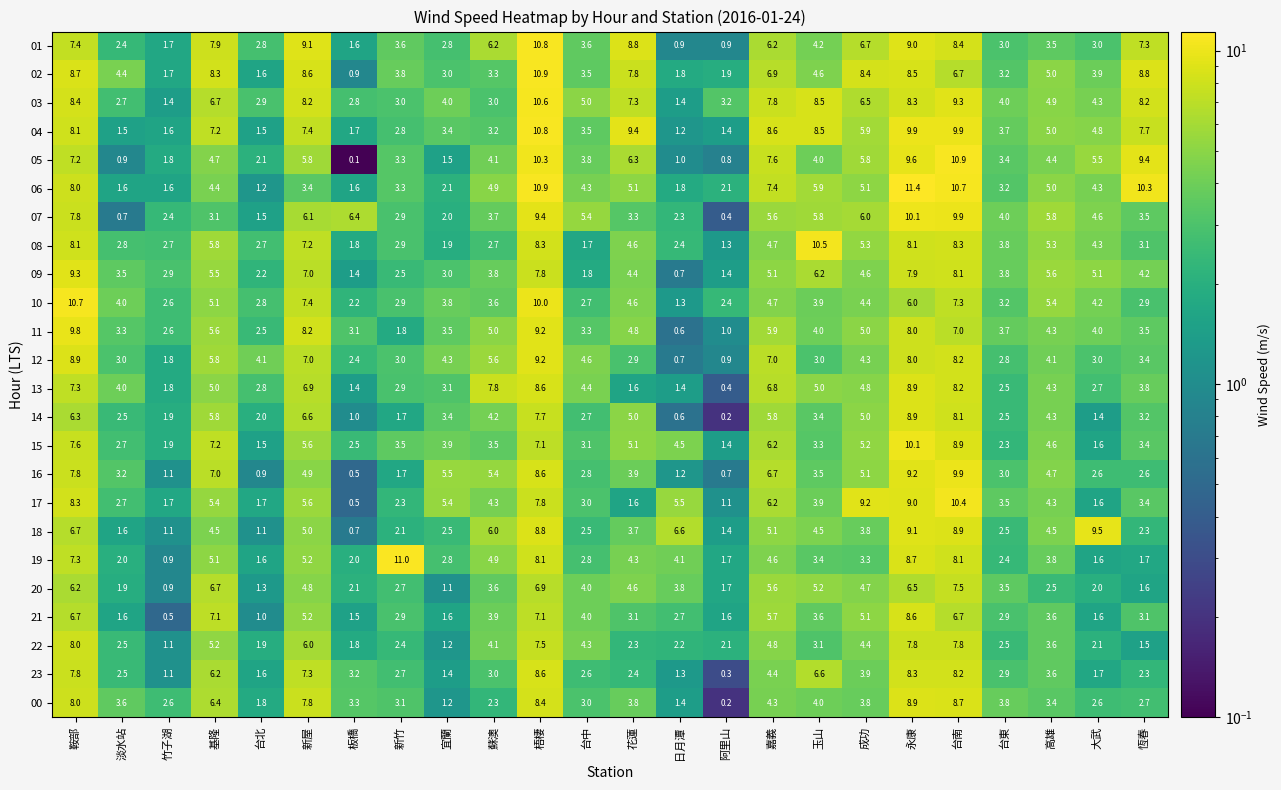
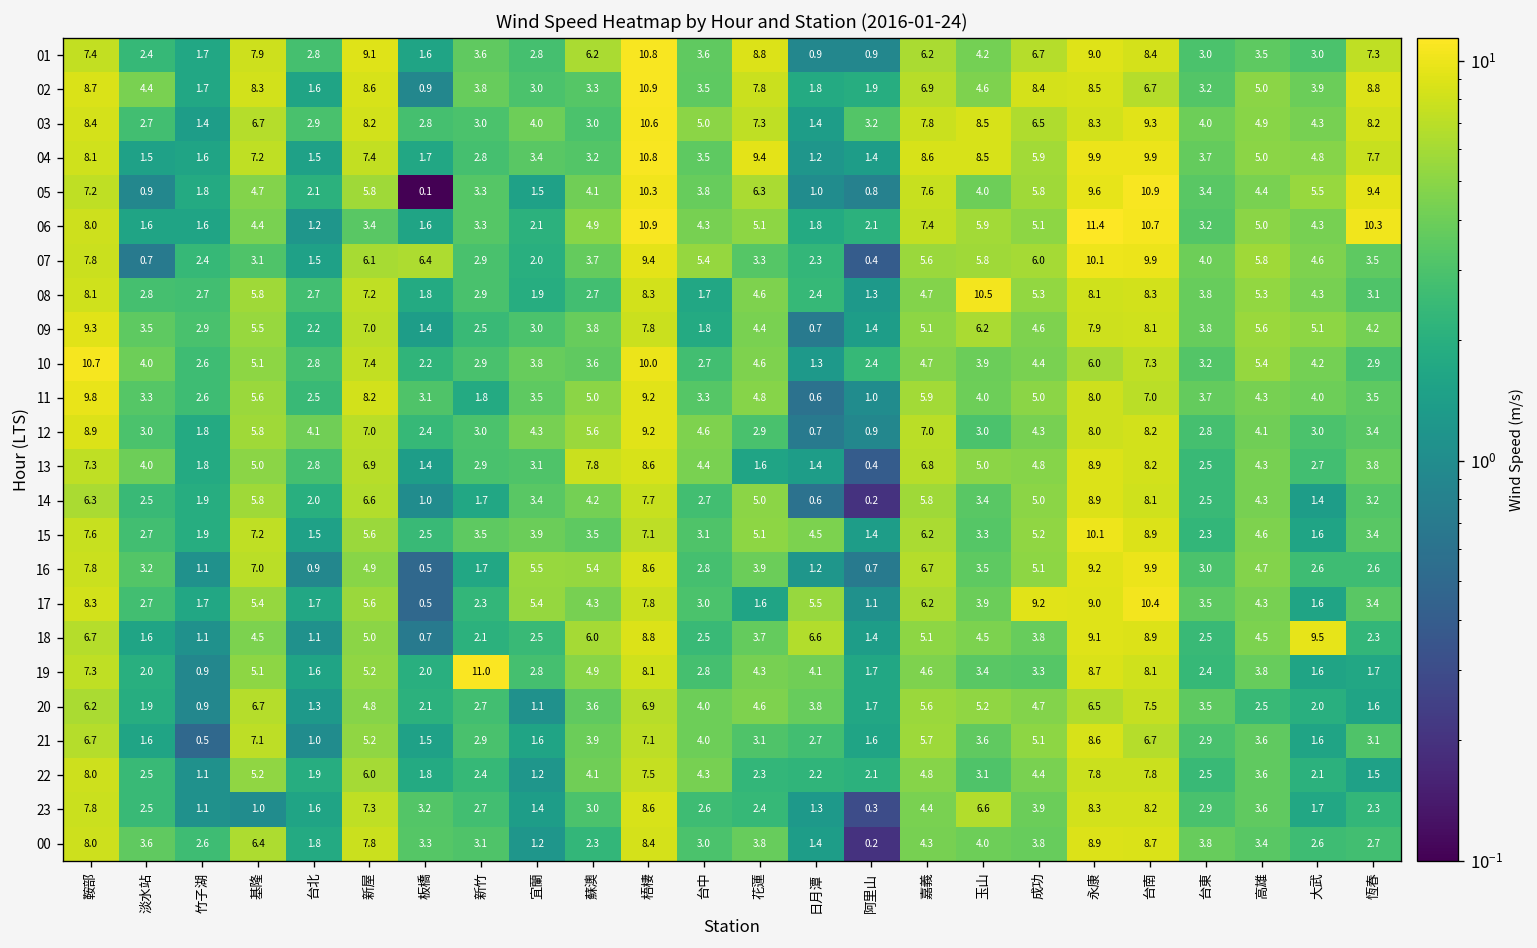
  {
    "23": {
      "鞍部": 7.8,
      "淡水站": 2.5,
      "竹子湖": 1.1,
-     "基隆": 6.2,
+     "基隆": 1.0,
      "台北": 1.6,
      "新屋": 7.3,
      "板橋": 3.2,
      "新竹": 2.7,
      "宜蘭": 1.4,
      "蘇澳": 3.0,
      "梧棲": 8.6,
      "台中": 2.6,
      "花蓮": 2.4,
      "日月潭": 1.3,
      "阿里山": 0.3,
      "嘉義": 4.4,
      "玉山": 6.6,
      "成功": 3.9,
      "永康": 8.3,
      "台南": 8.2,
      "台東": 2.9,
      "高雄": 3.6,
      "大武": 1.7,
      "恆春": 2.3
    }
  }
